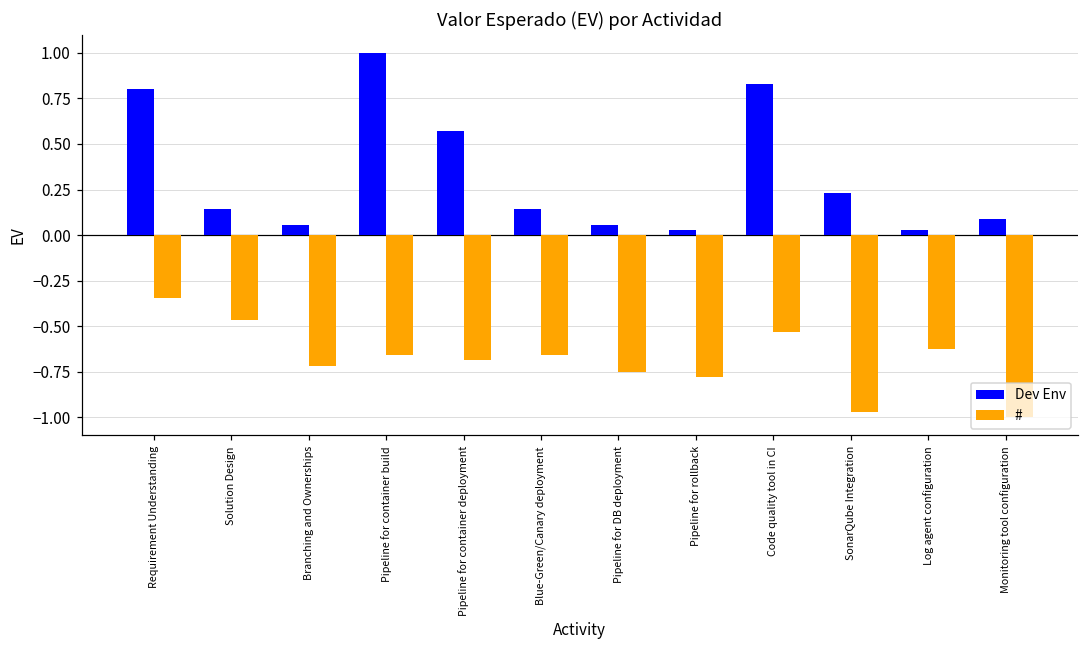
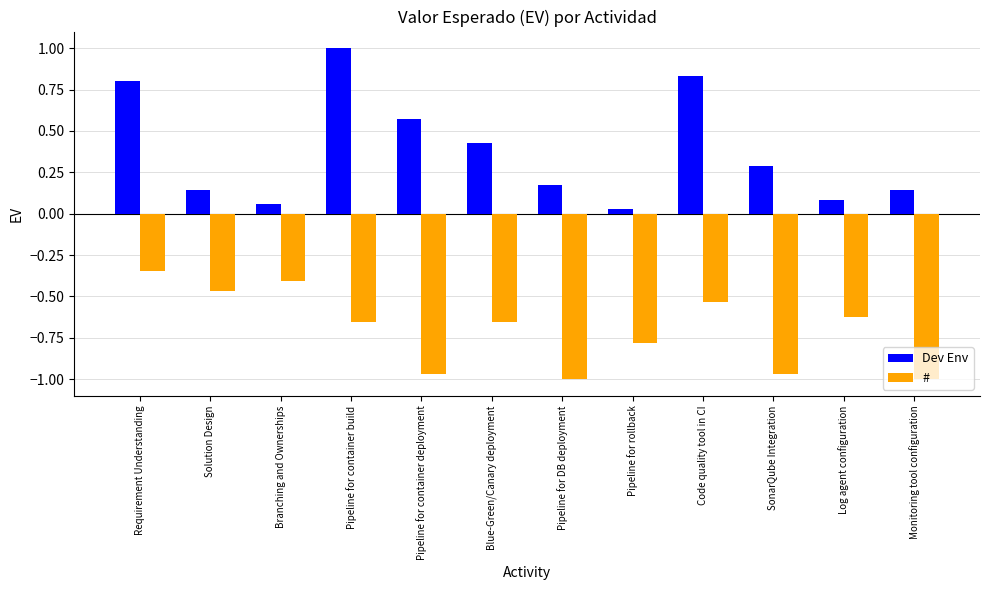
  {
    "Dev Env": {
      "Requirement Understanding": 0.80,
      "Solution Design": 0.14,
      "Branching and Ownerships": 0.06,
      "Pipeline for container build": 1.00,
      "Pipeline for container deployment": 0.57,
-     "Blue-Green/Canary deployment": 0.14,
-     "Pipeline for DB deployment": 0.06,
+     "Blue-Green/Canary deployment": 0.43,
+     "Pipeline for DB deployment": 0.17,
      "Pipeline for rollback": 0.03,
      "Code quality tool in CI": 0.83,
-     "SonarQube Integration": 0.23,
-     "Log agent configuration": 0.03,
-     "Monitoring tool configuration": 0.09
+     "SonarQube Integration": 0.29,
+     "Log agent configuration": 0.09,
+     "Monitoring tool configuration": 0.14
    },
    "#": {
      "Requirement Understanding": -0.34,
      "Solution Design": -0.47,
-     "Branching and Ownerships": -0.72,
+     "Branching and Ownerships": -0.41,
      "Pipeline for container build": -0.66,
-     "Pipeline for container deployment": -0.69,
+     "Pipeline for container deployment": -0.97,
      "Blue-Green/Canary deployment": -0.66,
-     "Pipeline for DB deployment": -0.75,
+     "Pipeline for DB deployment": -1.00,
      "Pipeline for rollback": -0.78,
      "Code quality tool in CI": -0.53,
      "SonarQube Integration": -0.97,
      "Log agent configuration": -0.63
    }
  }
